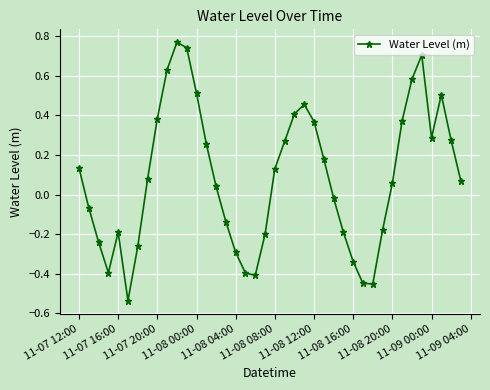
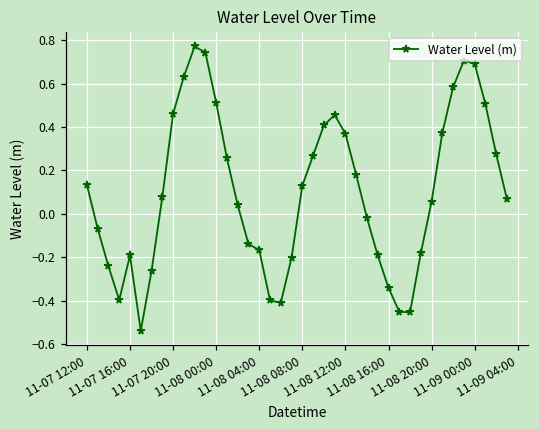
  {
    "11-07 12:00": 0.13,
    "11-07 16:00": -0.19,
-   "11-07 20:00": 0.38,
+   "11-07 20:00": 0.46,
    "11-08 00:00": 0.51,
-   "11-08 04:00": -0.29,
+   "11-08 04:00": -0.17,
    "11-08 08:00": 0.13,
    "11-08 12:00": 0.37,
    "11-08 16:00": -0.34,
    "11-08 20:00": 0.06,
-   "11-09 00:00": 0.29
+   "11-09 00:00": 0.69
  }
